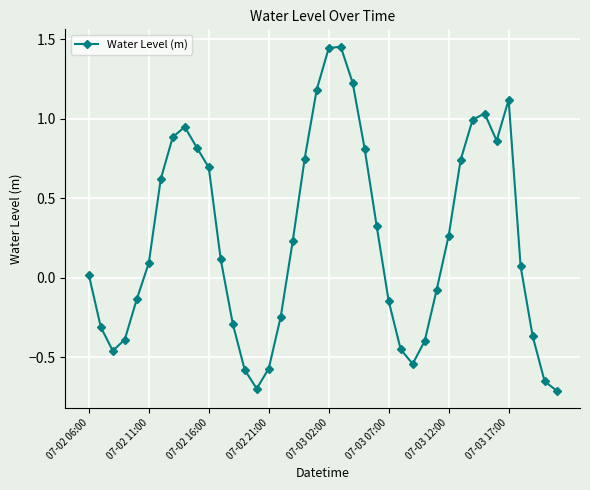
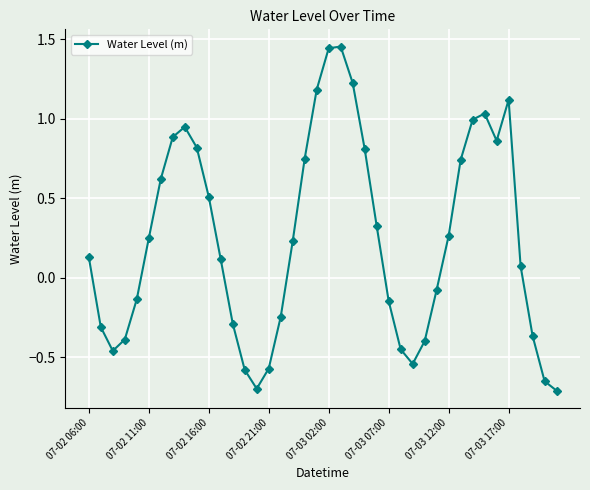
  {
-   "07-02 06:00": 0.02,
-   "07-02 11:00": 0.09,
-   "07-02 16:00": 0.69,
+   "07-02 06:00": 0.13,
+   "07-02 11:00": 0.25,
+   "07-02 16:00": 0.51,
    "07-02 21:00": -0.57,
    "07-03 02:00": 1.44,
    "07-03 07:00": -0.15,
    "07-03 12:00": 0.26,
    "07-03 17:00": 1.12
  }
